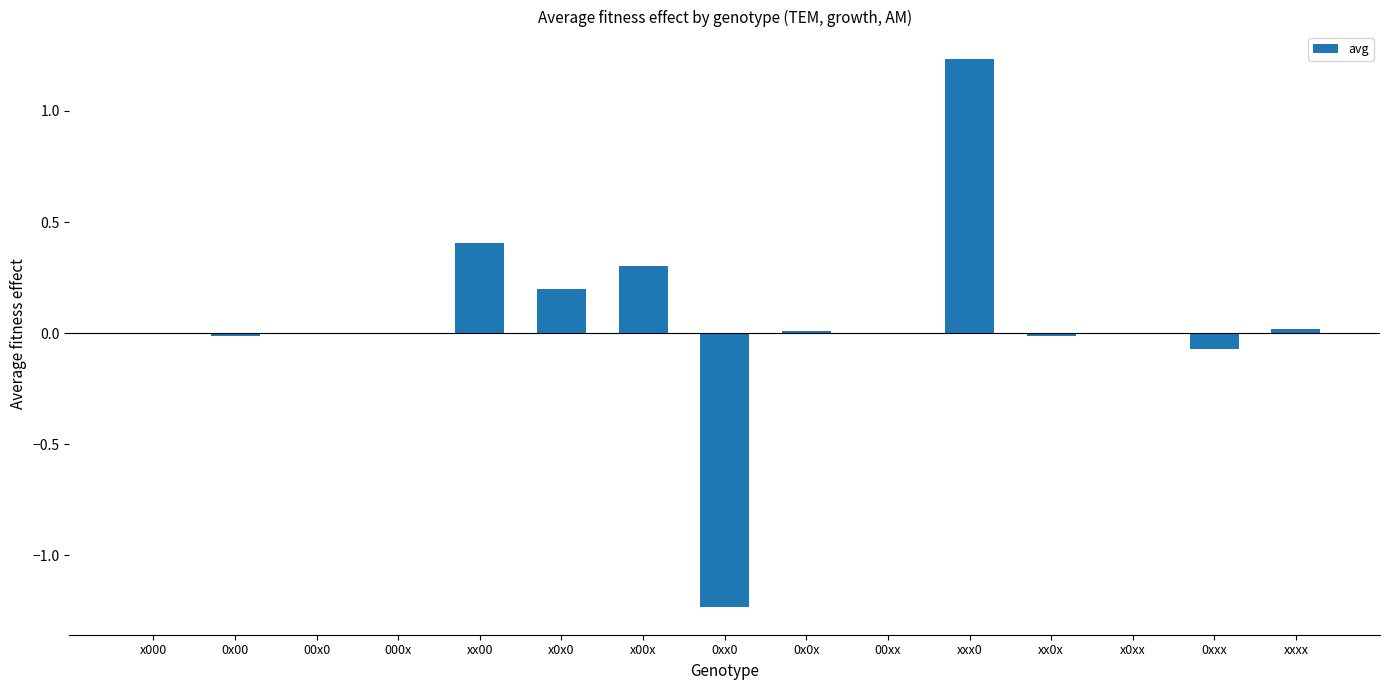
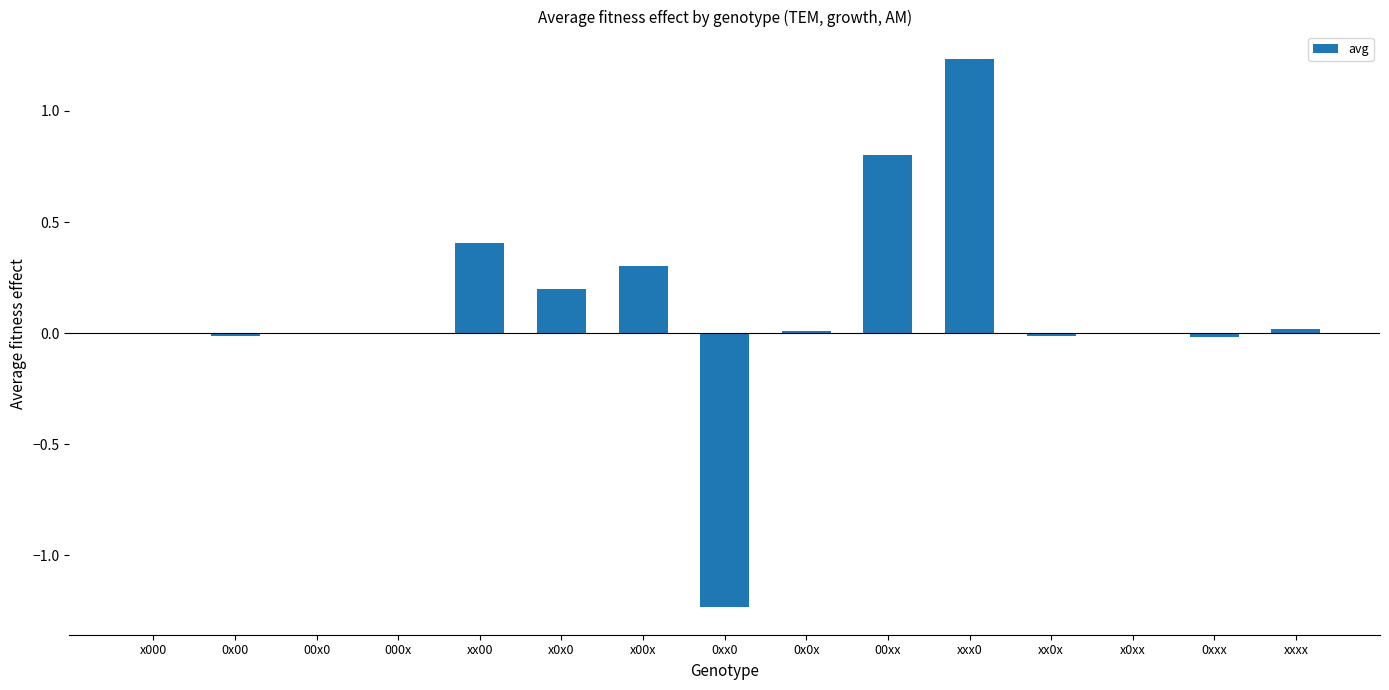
  {
    "x000": 0.00,
    "0x00": -0.01,
    "00x0": 0.00,
    "000x": 0.00,
    "xx00": 0.41,
    "x0x0": 0.20,
    "x00x": 0.30,
    "0xx0": -1.23,
-   "00xx": 0.0,
+   "00xx": 0.8,
    "xxx0": 1.23,
    "x0xx": 0.00,
-   "0xxx": -0.07,
+   "0xxx": -0.02,
    "xxxx": 0.02
  }
